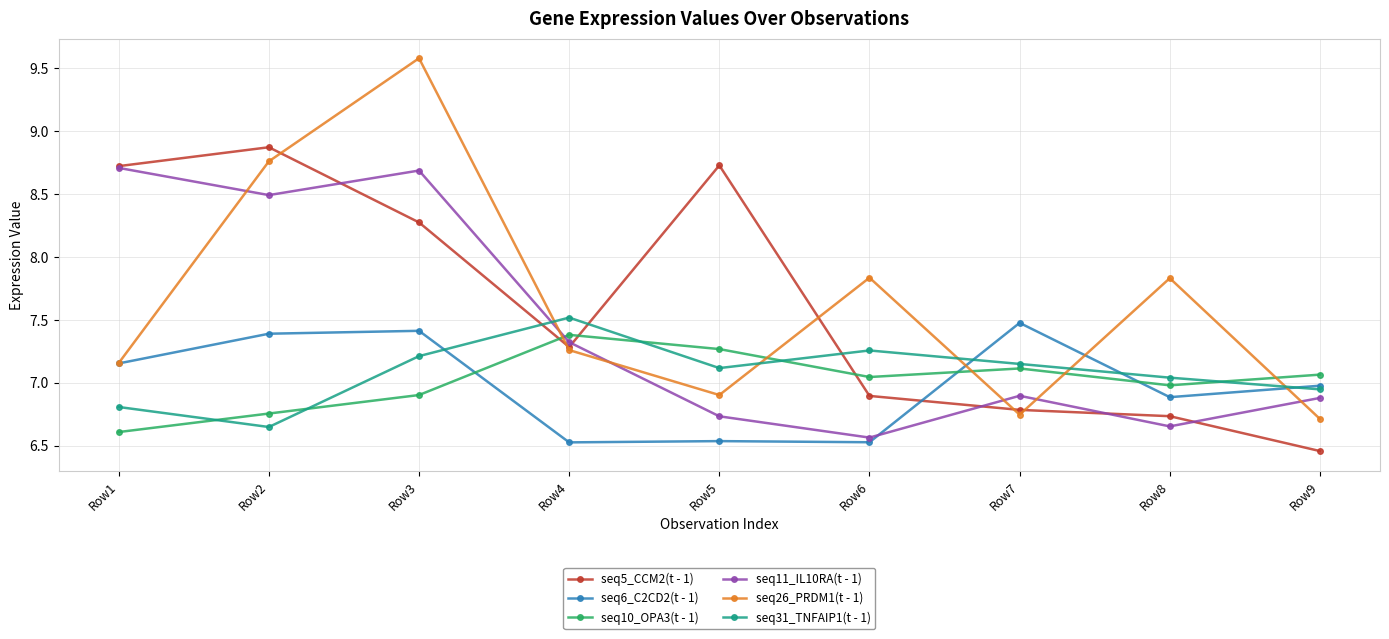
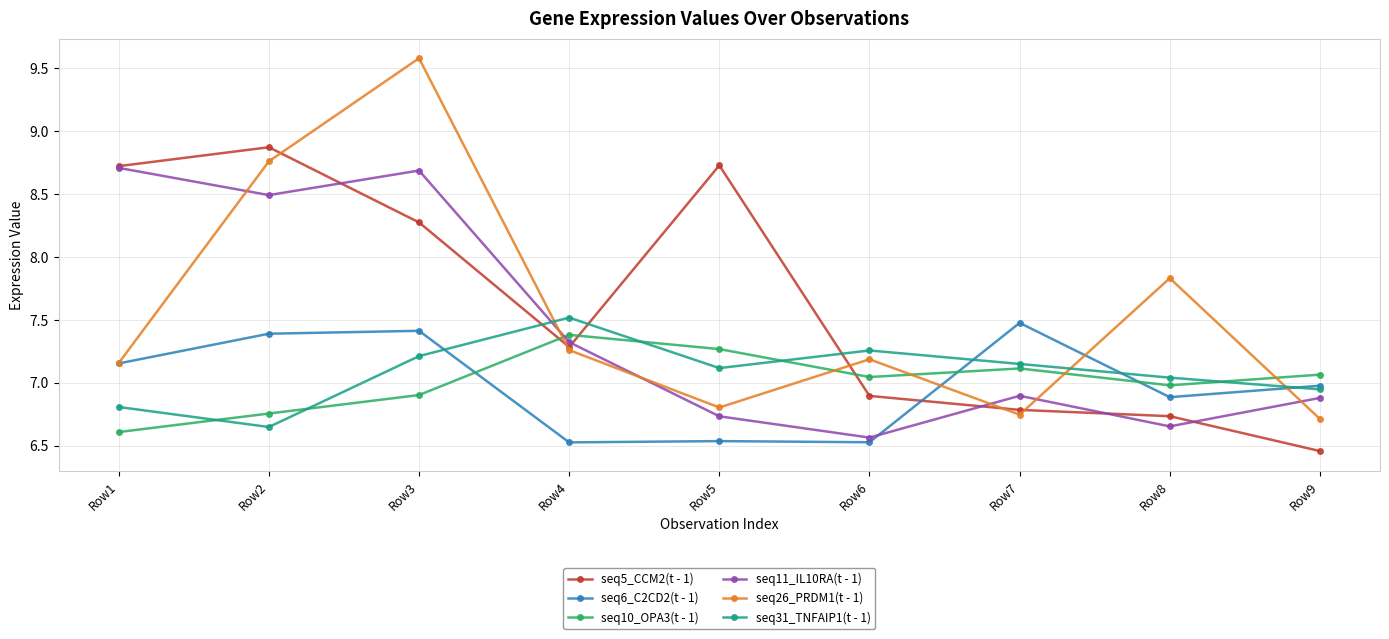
  {
    "seq5_CCM2(t - 1)": {
      "Row2": 8.87,
      "Row3": 8.27,
      "Row4": 7.28,
      "Row5": 8.73,
      "Row6": 6.90,
      "Row7": 6.78,
      "Row8": 6.73,
      "Row9": 6.46
    },
    "seq6_C2CD2(t - 1)": {
      "Row2": 7.39,
      "Row3": 7.41,
      "Row4": 6.53,
      "Row5": 6.54,
      "Row6": 6.53,
      "Row7": 7.48,
      "Row8": 6.89,
      "Row9": 6.98
    },
    "seq11_IL10RA(t - 1)": {
      "Row2": 8.49,
      "Row3": 8.69,
      "Row4": 7.32,
      "Row5": 6.73,
      "Row6": 6.56,
      "Row7": 6.90,
      "Row8": 6.65,
      "Row9": 6.88
    },
    "seq26_PRDM1(t - 1)": {
      "Row2": 8.76,
      "Row3": 9.58,
      "Row4": 7.26,
-     "Row5": 6.90,
-     "Row6": 7.83,
+     "Row5": 6.80,
+     "Row6": 7.19,
      "Row7": 6.75,
      "Row8": 7.83,
      "Row9": 6.71
    }
  }
